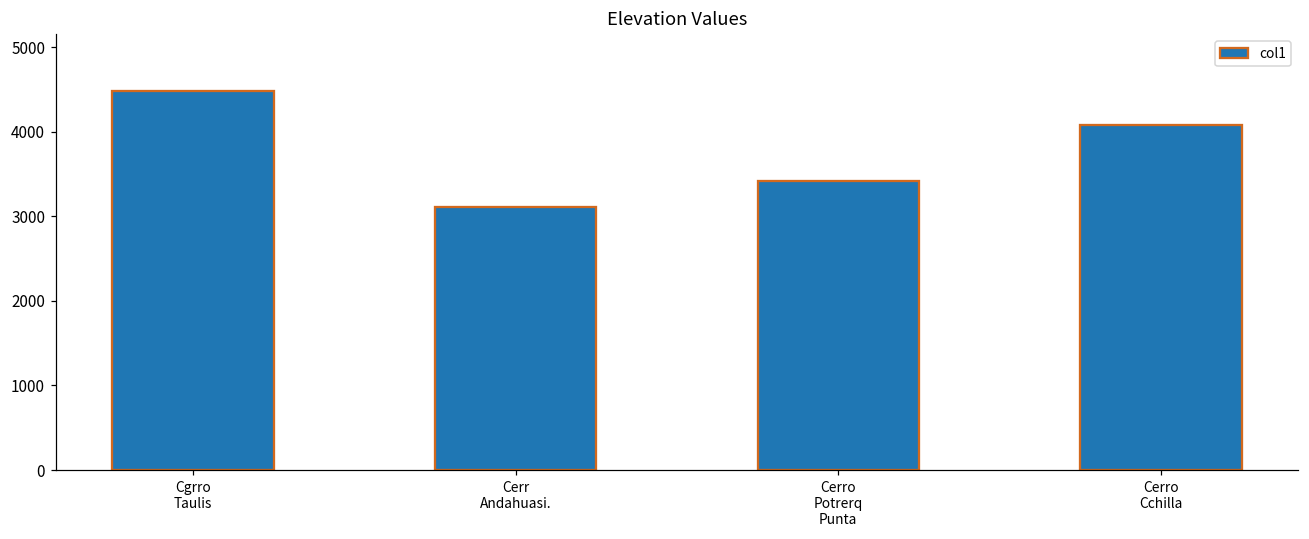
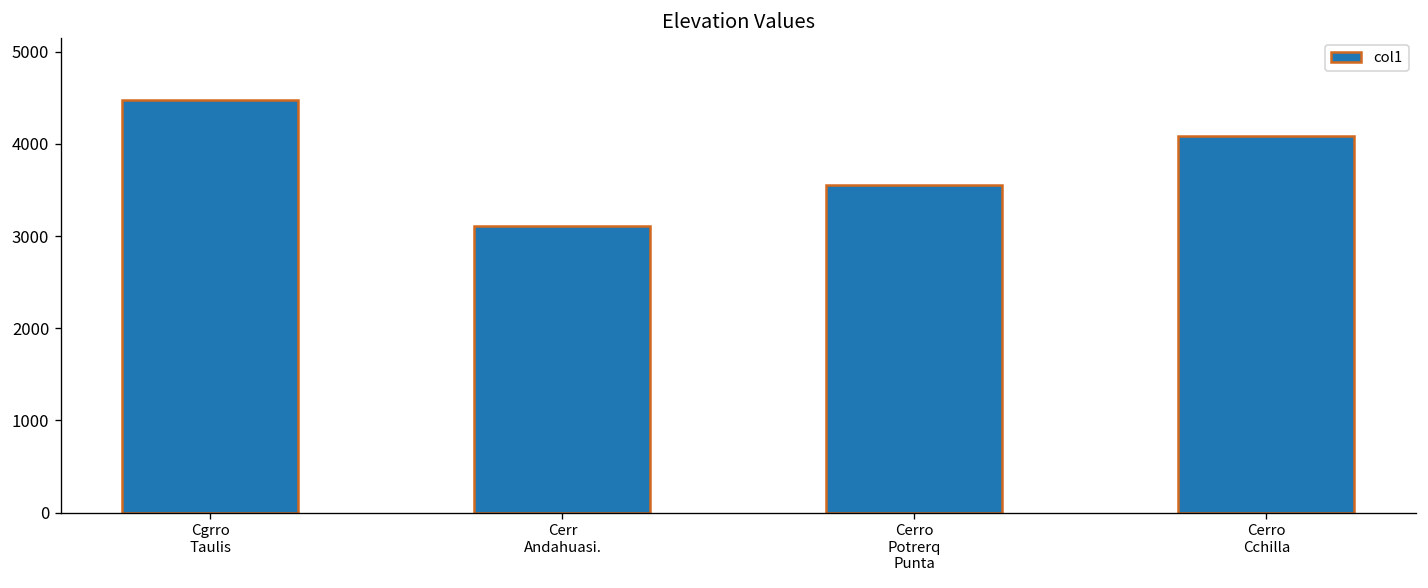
  {
    "Cgrro Taulis": 4500,
    "Cerr Andahuasi.": 3100,
-   "Cerro Potrerq Punta": 3400,
+   "Cerro Potrerq Punta": 3500,
    "Cerro Cchilla": 4100
  }
